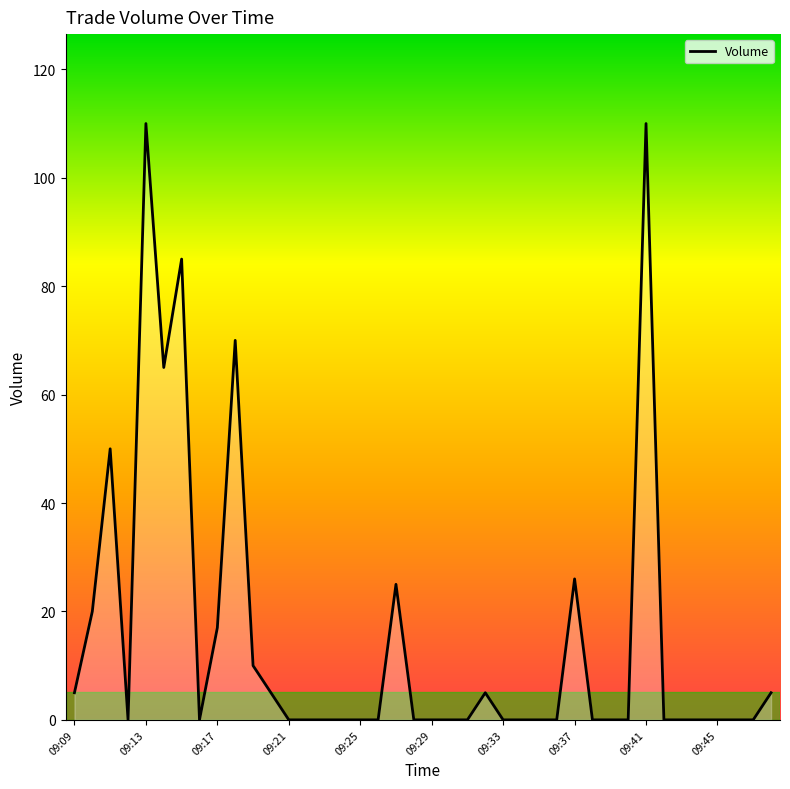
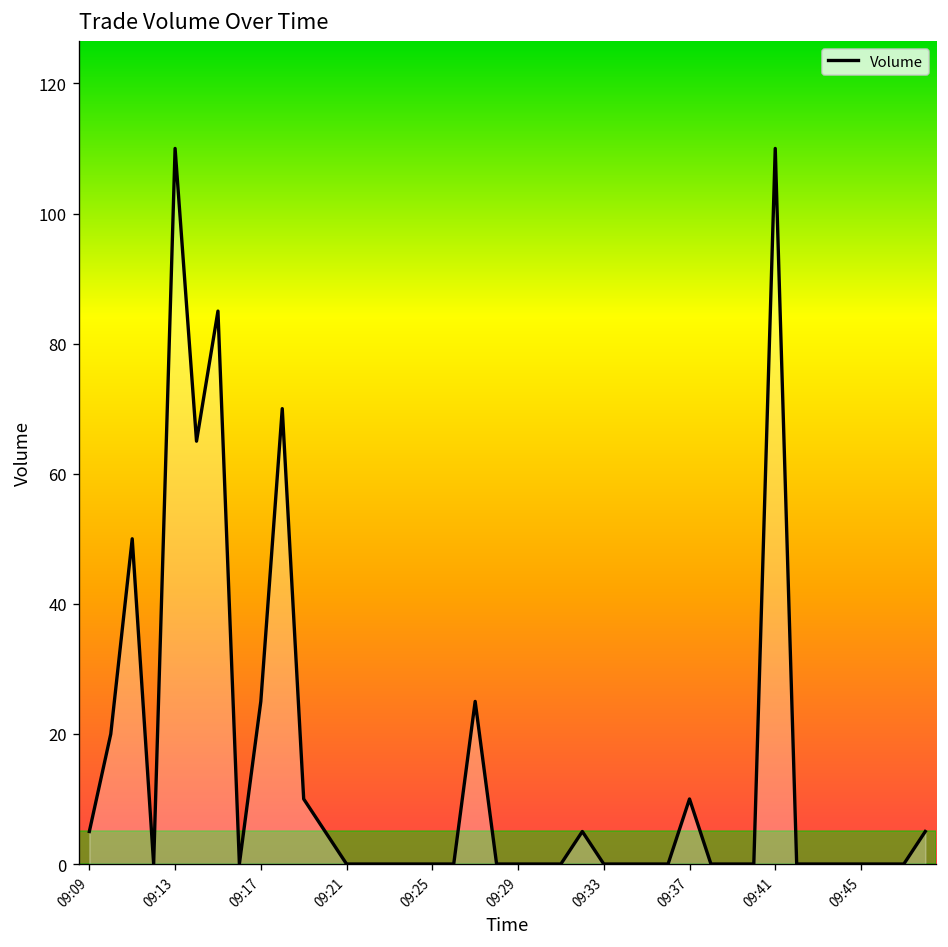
  {
    "09:13": 110,
-   "09:17": 17,
-   "09:37": 26,
+   "09:17": 25,
+   "09:37": 10,
    "09:41": 110
  }
